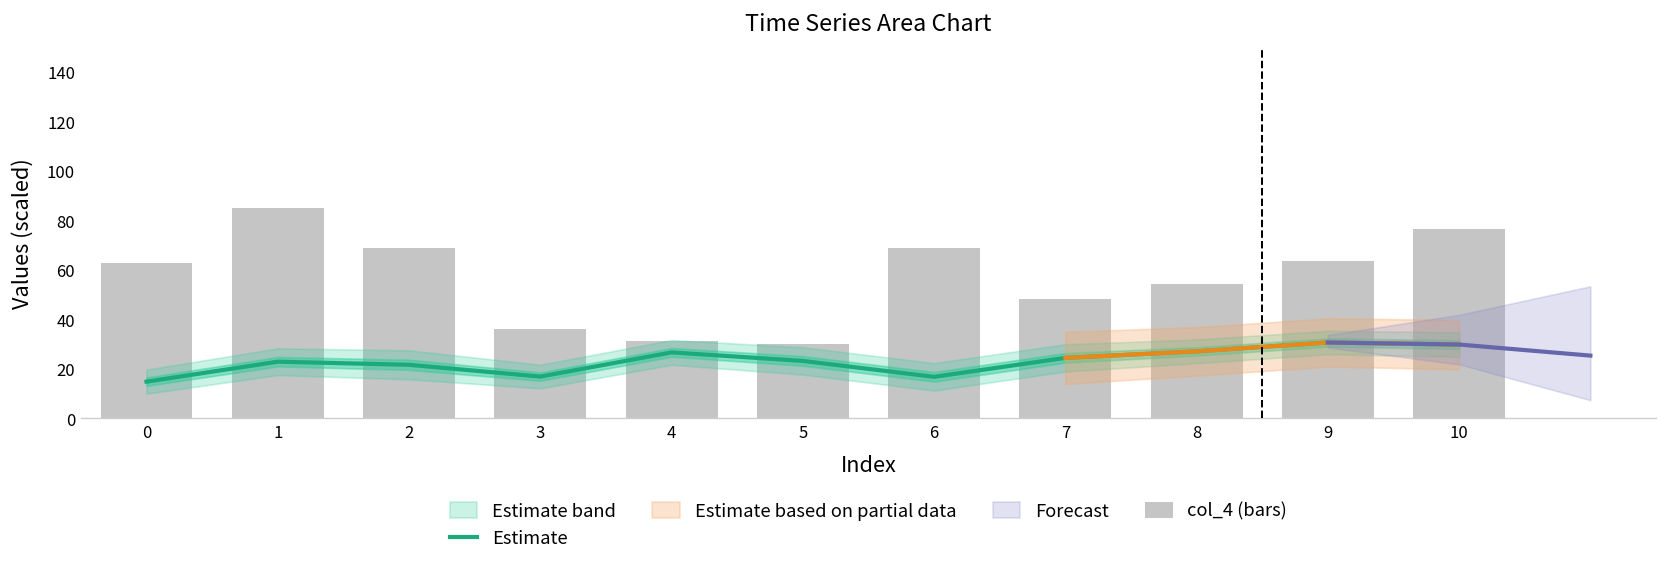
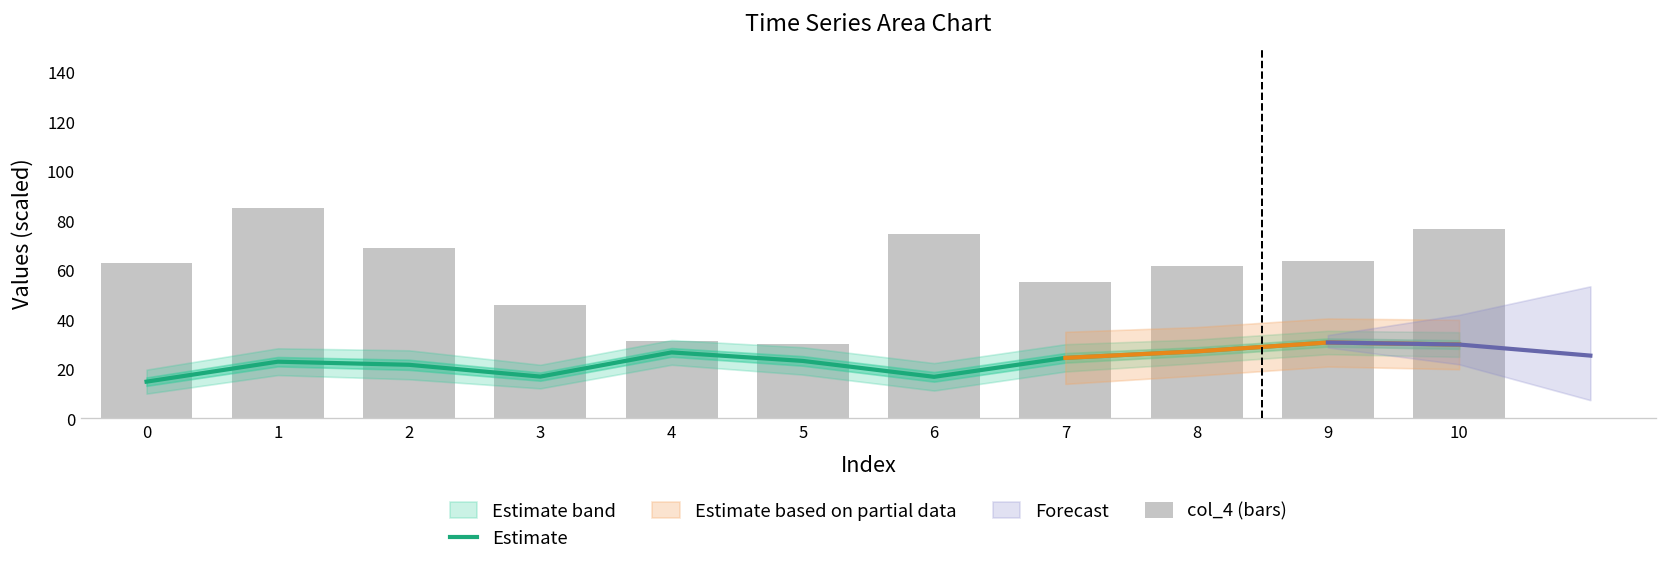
  {
    "col_4 (bars)": {
      "0": 63,
      "1": 85,
      "2": 69,
-     "3": 36,
+     "3": 46,
      "4": 31,
      "5": 30,
-     "6": 69,
-     "7": 48,
-     "8": 54,
+     "6": 74,
+     "7": 55,
+     "8": 61,
      "9": 64,
      "10": 77
    }
  }
